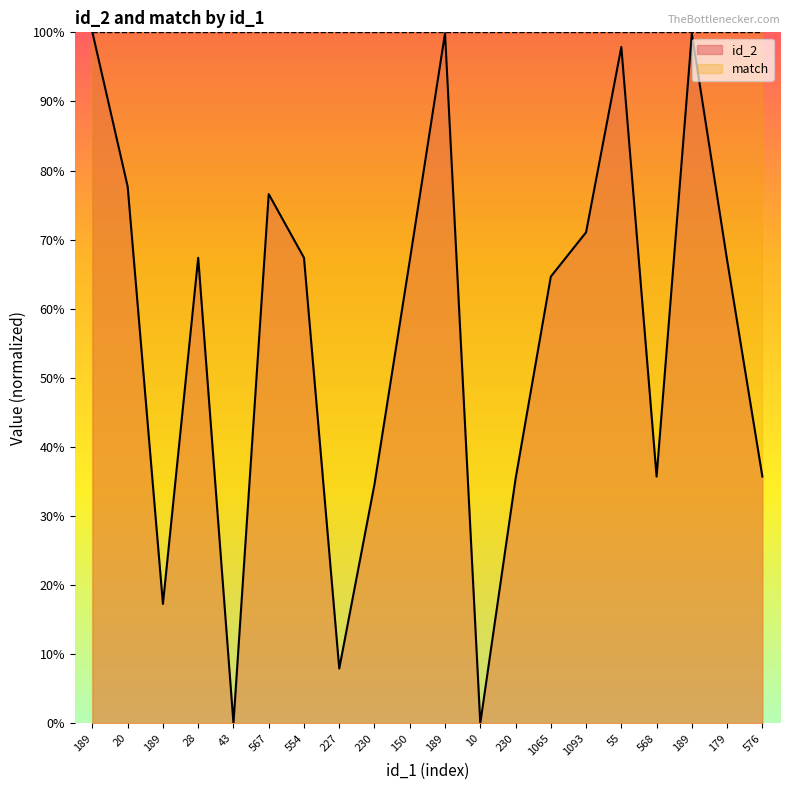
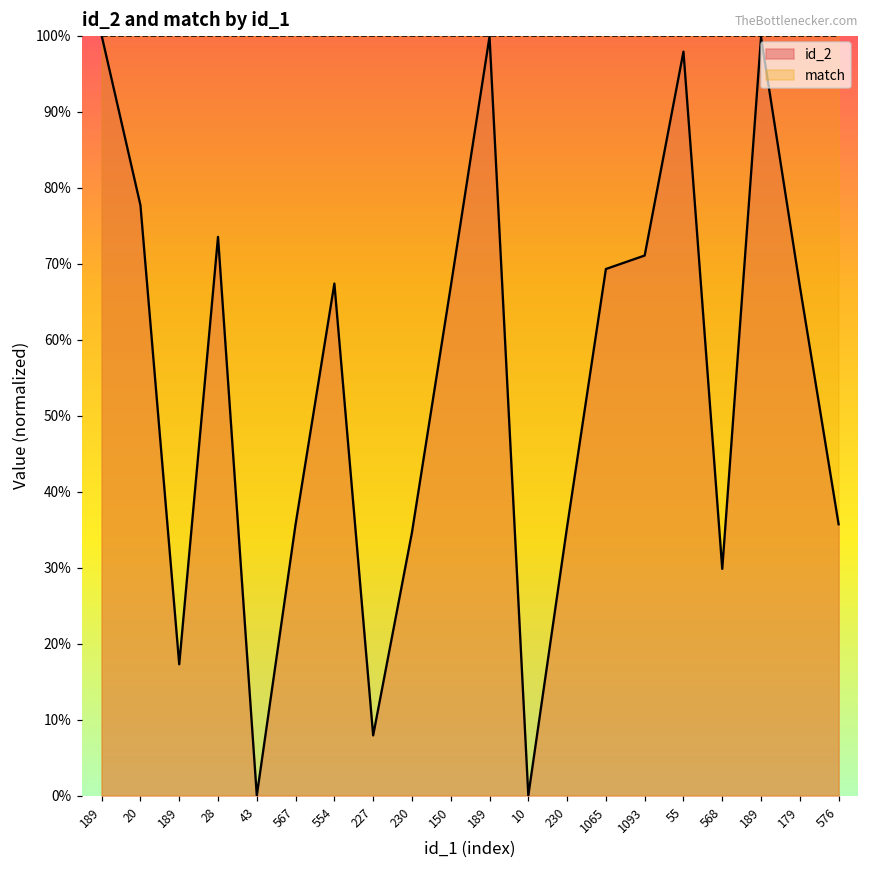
  {
    "id_2": {
      "20": "78%",
-     "28": "67%",
+     "28": "74%",
      "43": "0%",
-     "567": "77%",
+     "567": "36%",
      "554": "67%",
      "227": "8%",
      "150": "67%",
      "10": "0%",
-     "1065": "65%",
+     "1065": "69%",
      "1093": "71%",
      "55": "98%",
-     "568": "36%",
+     "568": "30%",
      "179": "67%",
      "576": "36%"
    },
    "match": {
      "20": "100%",
      "28": "100%",
      "43": "100%",
      "567": "100%",
      "554": "100%",
      "227": "100%",
      "150": "100%",
      "10": "100%",
      "1065": "100%",
      "1093": "100%",
      "55": "100%",
      "568": "100%",
      "179": "100%",
      "576": "100%"
    }
  }
